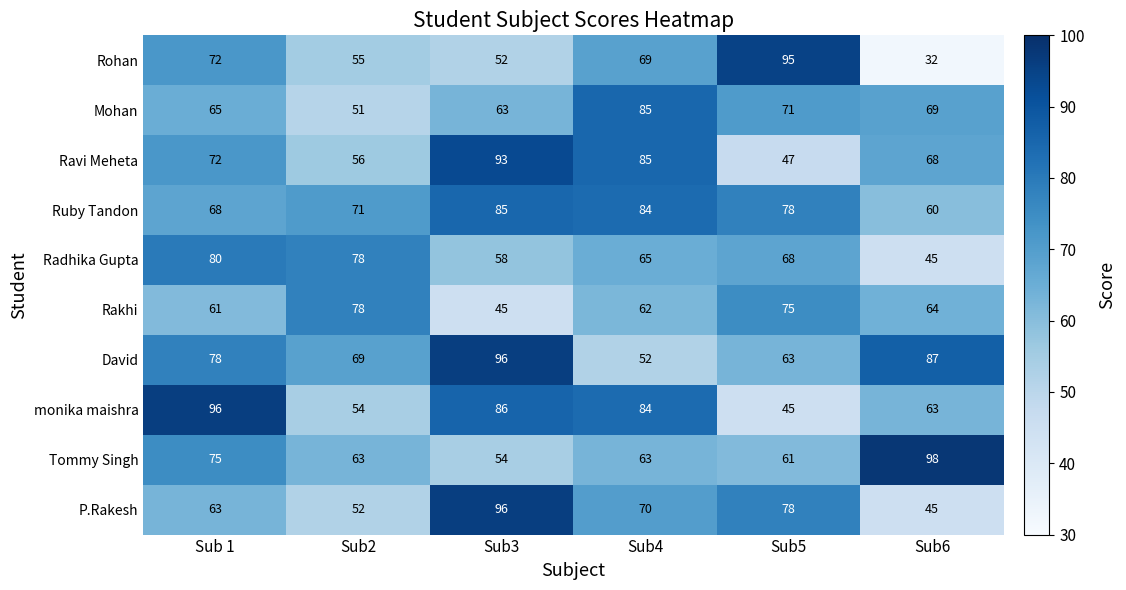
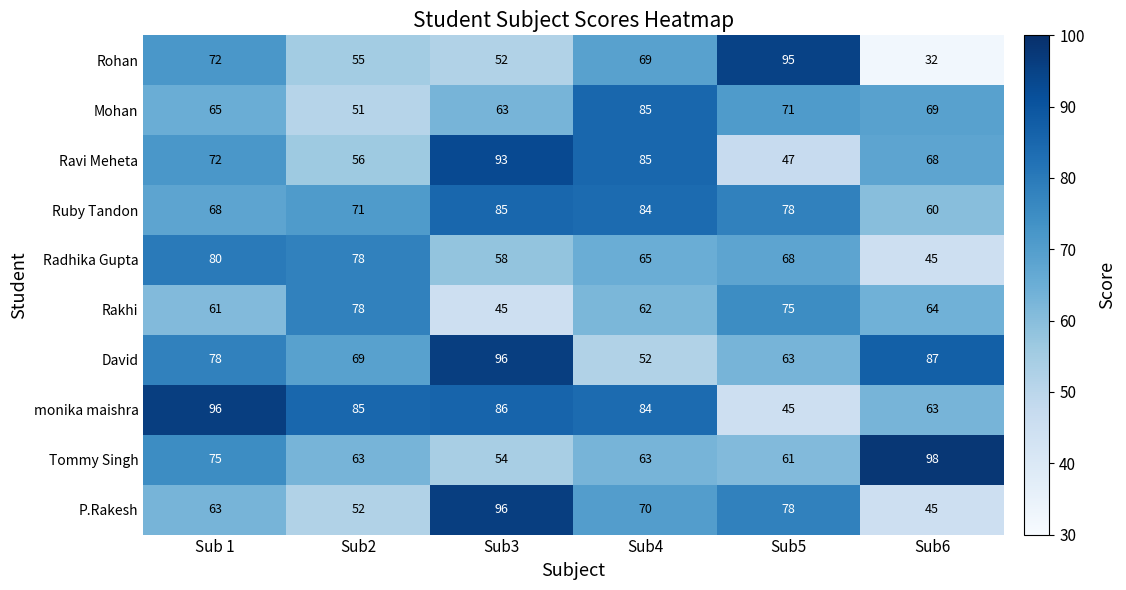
  {
    "Rohan": {
      "Sub 1": 72,
      "Sub2": 55,
      "Sub3": 52,
      "Sub4": 69,
      "Sub5": 95,
      "Sub6": 32
    },
    "Mohan": {
      "Sub 1": 65,
      "Sub2": 51,
      "Sub3": 63,
      "Sub4": 85,
      "Sub5": 71,
      "Sub6": 69
    },
    "Ravi Meheta": {
      "Sub 1": 72,
      "Sub2": 56,
      "Sub3": 93,
      "Sub4": 85,
      "Sub5": 47,
      "Sub6": 68
    },
    "Ruby Tandon": {
      "Sub 1": 68,
      "Sub2": 71,
      "Sub3": 85,
      "Sub4": 84,
      "Sub5": 78,
      "Sub6": 60
    },
    "Radhika Gupta": {
      "Sub 1": 80,
      "Sub2": 78,
      "Sub3": 58,
      "Sub4": 65,
      "Sub5": 68,
      "Sub6": 45
    },
    "Rakhi": {
      "Sub 1": 61,
      "Sub2": 78,
      "Sub3": 45,
      "Sub4": 62,
      "Sub5": 75,
      "Sub6": 64
    },
    "David": {
      "Sub 1": 78,
      "Sub2": 69,
      "Sub3": 96,
      "Sub4": 52,
      "Sub5": 63,
      "Sub6": 87
    },
    "monika maishra": {
      "Sub 1": 96,
-     "Sub2": 54,
+     "Sub2": 85,
      "Sub3": 86,
      "Sub4": 84,
      "Sub5": 45,
      "Sub6": 63
    },
    "Tommy Singh": {
      "Sub 1": 75,
      "Sub2": 63,
      "Sub3": 54,
      "Sub4": 63,
      "Sub5": 61,
      "Sub6": 98
    },
    "P.Rakesh": {
      "Sub 1": 63,
      "Sub2": 52,
      "Sub3": 96,
      "Sub4": 70,
      "Sub5": 78,
      "Sub6": 45
    }
  }
